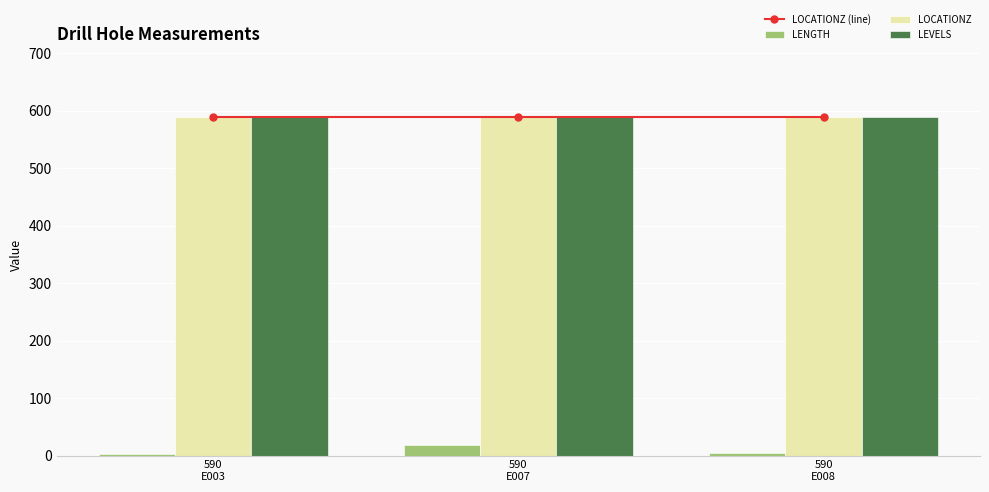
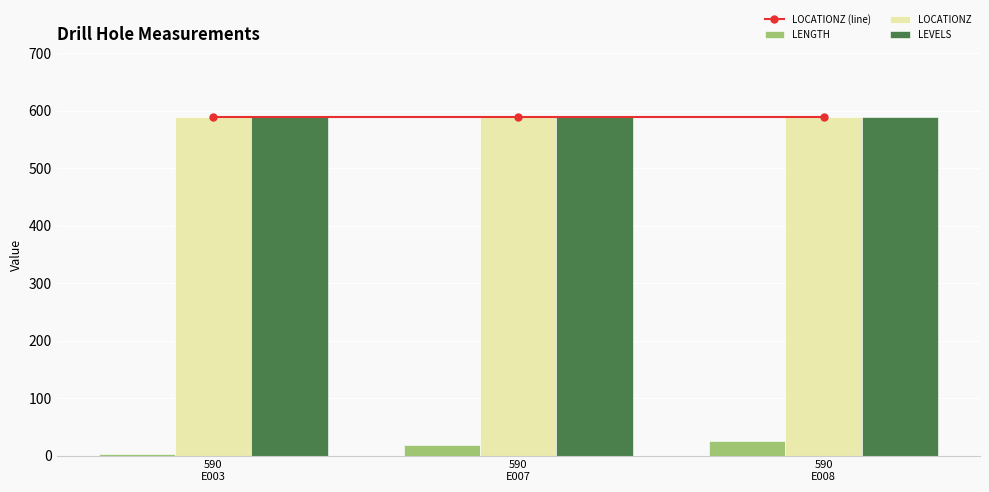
  {
    "LENGTH": {
      "590 E007": 20,
-     "590 E008": 0
+     "590 E008": 30
    },
    "LOCATIONZ": {
      "590 E003": 590,
      "590 E007": 590,
      "590 E008": 590
    },
    "LEVELS": {
      "590 E003": 590,
      "590 E007": 590,
      "590 E008": 590
    }
  }
